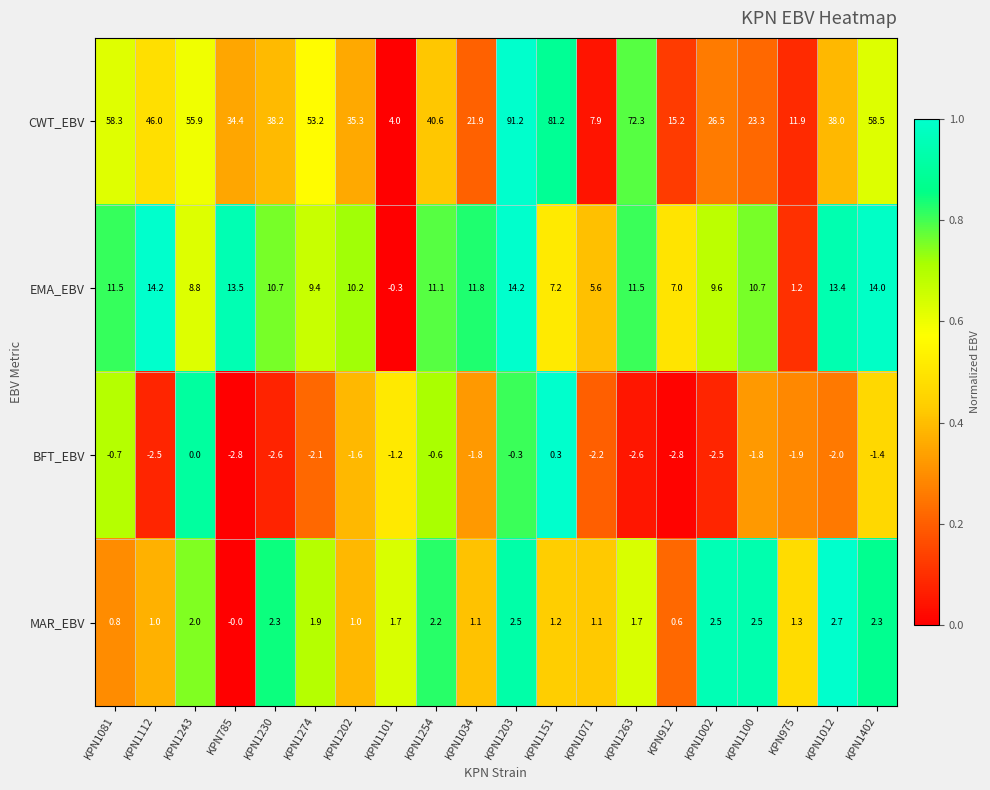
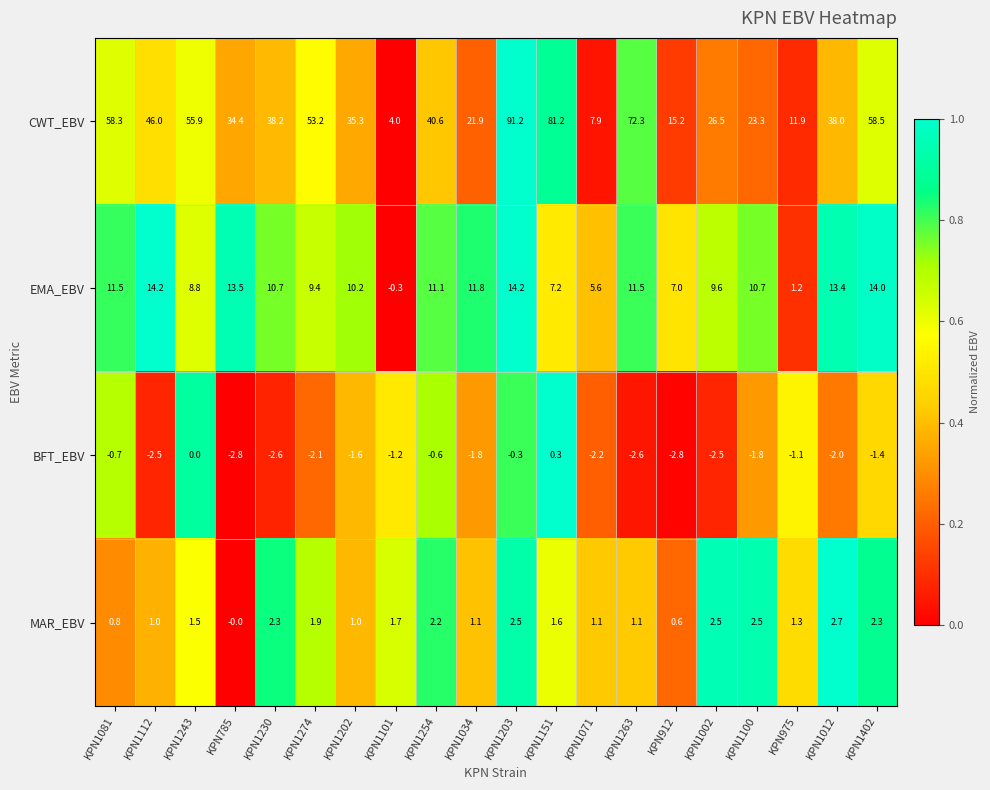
  {
    "CWT_EBV": {
      "KPN1081": 58.3,
      "KPN1112": 46.0,
      "KPN1243": 55.9,
      "KPN785": 34.4,
      "KPN1230": 38.2,
      "KPN1274": 53.2,
      "KPN1202": 35.3,
      "KPN1101": 4.0,
      "KPN1254": 40.6,
      "KPN1034": 21.9,
      "KPN1203": 91.2,
      "KPN1151": 81.2,
      "KPN1071": 7.9,
      "KPN1263": 72.3,
      "KPN912": 15.2,
      "KPN1002": 26.5,
      "KPN1100": 23.3,
      "KPN975": 11.9,
      "KPN1012": 38.0,
      "KPN1402": 58.5
    },
    "EMA_EBV": {
      "KPN1081": 11.5,
      "KPN1112": 14.2,
      "KPN1243": 8.8,
      "KPN785": 13.5,
      "KPN1230": 10.7,
      "KPN1274": 9.4,
      "KPN1202": 10.2,
      "KPN1101": -0.3,
      "KPN1254": 11.1,
      "KPN1034": 11.8,
      "KPN1203": 14.2,
      "KPN1151": 7.2,
      "KPN1071": 5.6,
      "KPN1263": 11.5,
      "KPN912": 7.0,
      "KPN1002": 9.6,
      "KPN1100": 10.7,
      "KPN975": 1.2,
      "KPN1012": 13.4,
      "KPN1402": 14.0
    },
    "BFT_EBV": {
      "KPN1081": -0.7,
      "KPN1112": -2.5,
      "KPN1243": 0.0,
      "KPN785": -2.8,
      "KPN1230": -2.6,
      "KPN1274": -2.1,
      "KPN1202": -1.6,
      "KPN1101": -1.2,
      "KPN1254": -0.6,
      "KPN1034": -1.8,
      "KPN1203": -0.3,
      "KPN1151": 0.3,
      "KPN1071": -2.2,
      "KPN1263": -2.6,
      "KPN912": -2.8,
      "KPN1002": -2.5,
      "KPN1100": -1.8,
-     "KPN975": -1.9,
+     "KPN975": -1.1,
      "KPN1012": -2.0,
      "KPN1402": -1.4
    },
    "MAR_EBV": {
      "KPN1081": 0.8,
      "KPN1112": 1.0,
-     "KPN1243": 2.0,
+     "KPN1243": 1.5,
      "KPN785": -0.0,
      "KPN1230": 2.3,
      "KPN1274": 1.9,
      "KPN1202": 1.0,
      "KPN1101": 1.7,
      "KPN1254": 2.2,
      "KPN1034": 1.1,
      "KPN1203": 2.5,
-     "KPN1151": 1.2,
+     "KPN1151": 1.6,
      "KPN1071": 1.1,
-     "KPN1263": 1.7,
+     "KPN1263": 1.1,
      "KPN912": 0.6,
      "KPN1002": 2.5,
      "KPN1100": 2.5,
      "KPN975": 1.3,
      "KPN1012": 2.7,
      "KPN1402": 2.3
    }
  }
